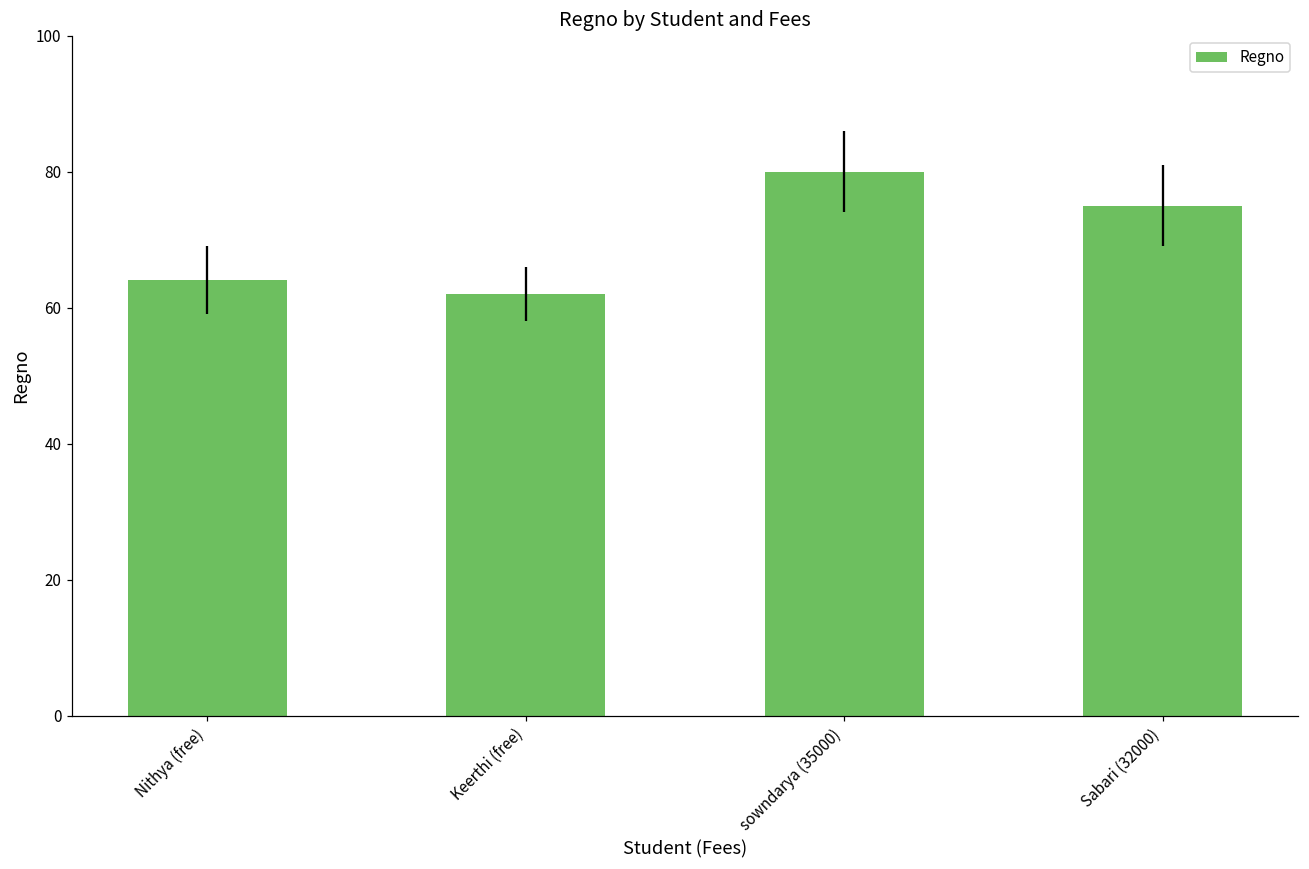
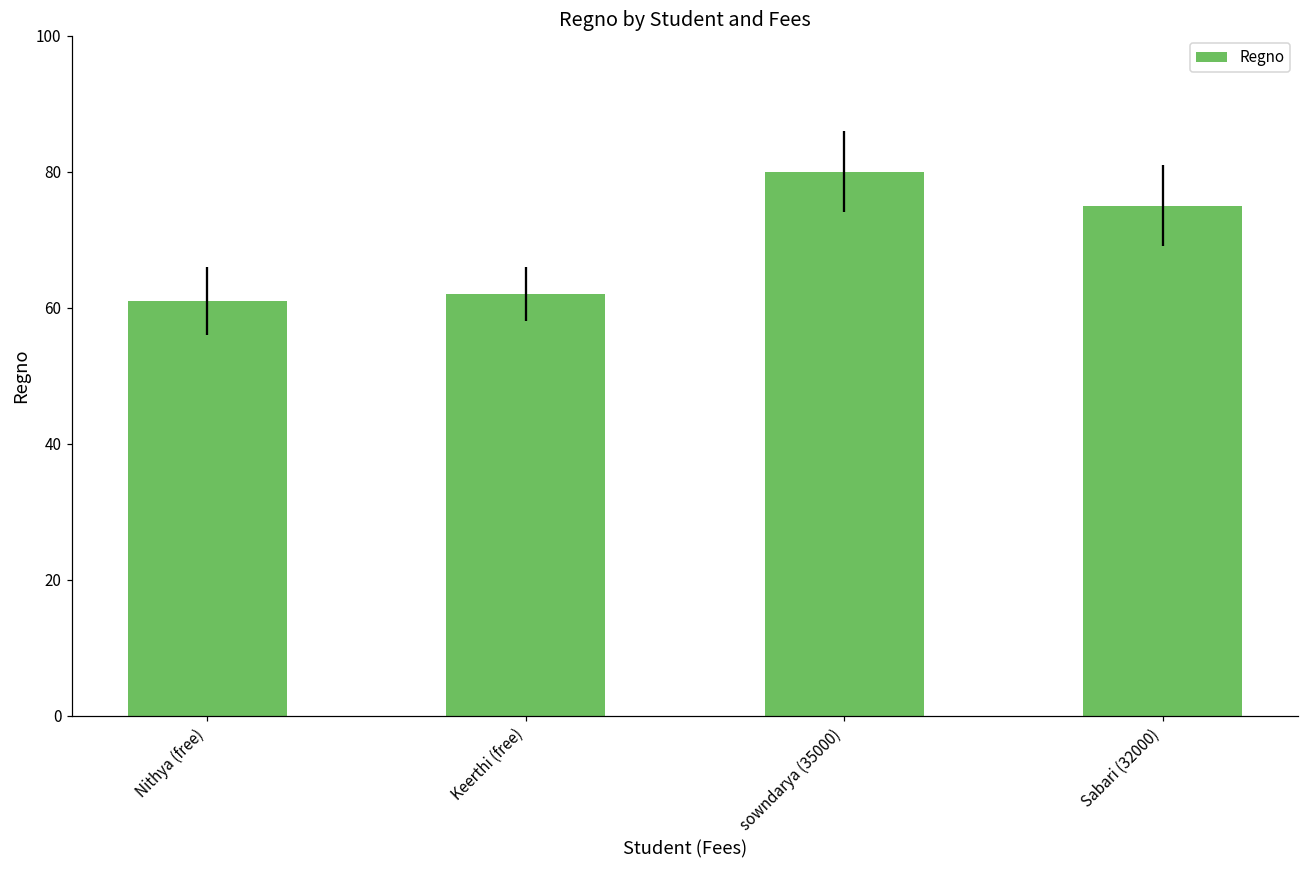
  {
-   "Nithya (free)": 64,
+   "Nithya (free)": 61,
    "Keerthi (free)": 62,
    "sowndarya (35000)": 80,
    "Sabari (32000)": 75
  }
